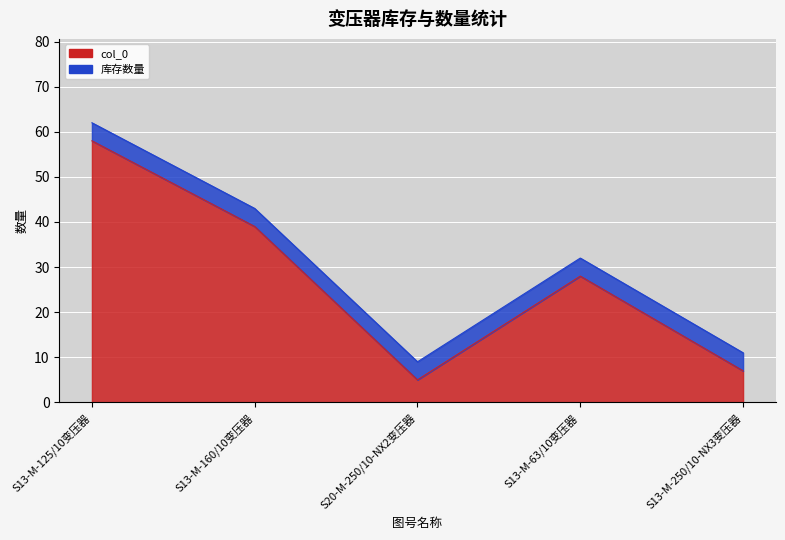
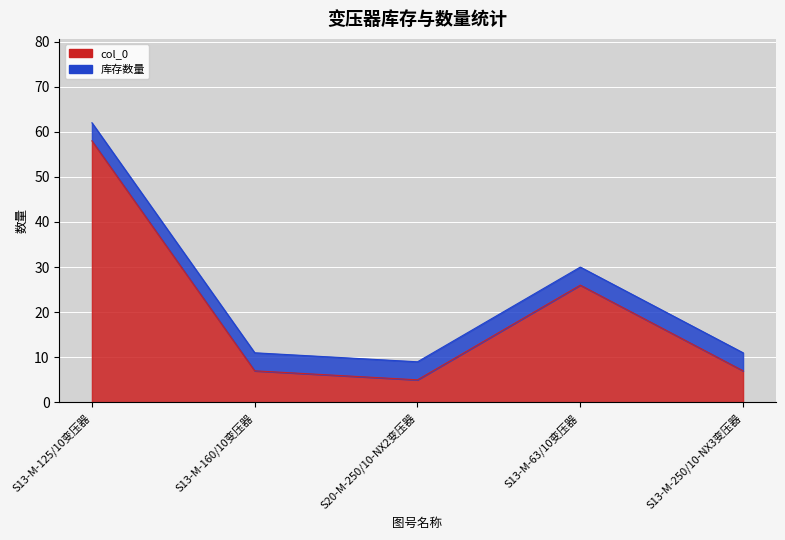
  {
    "col_0": {
      "S13-M-125/10变压器": 58,
-     "S13-M-160/10变压器": 39,
+     "S13-M-160/10变压器": 7,
      "S20-M-250/10-NX2变压器": 5,
-     "S13-M-63/10变压器": 28,
+     "S13-M-63/10变压器": 26,
      "S13-M-250/10-NX3变压器": 7
    },
    "库存数量": {
      "S13-M-125/10变压器": 4,
      "S13-M-160/10变压器": 4,
      "S20-M-250/10-NX2变压器": 4,
      "S13-M-63/10变压器": 4,
      "S13-M-250/10-NX3变压器": 4
    }
  }
